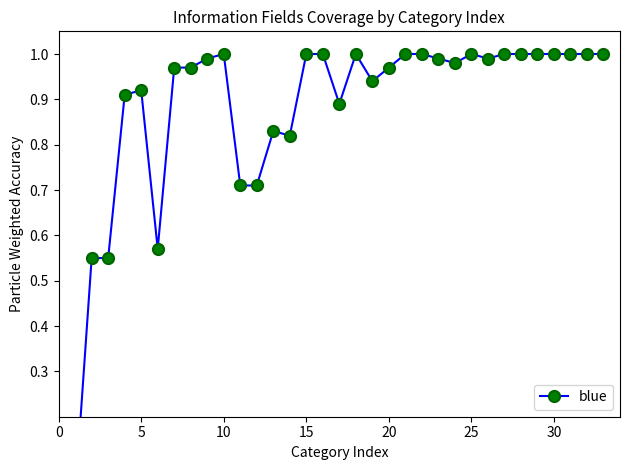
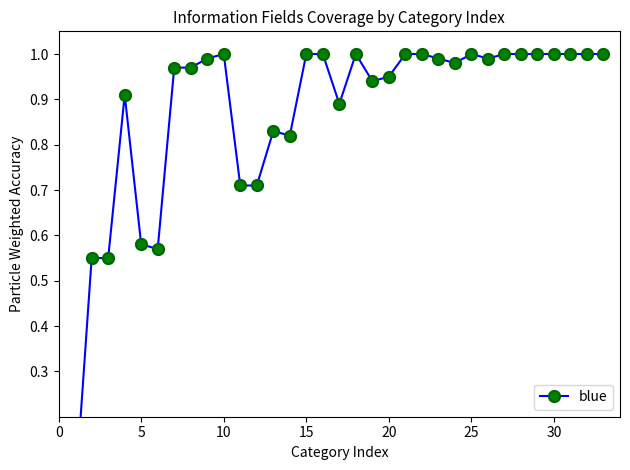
  {
-   "5": 0.92,
+   "5": 0.58,
    "10": 1.00,
    "15": 1.00,
-   "20": 0.97,
+   "20": 0.95,
    "25": 1.00,
    "30": 1.00
  }
